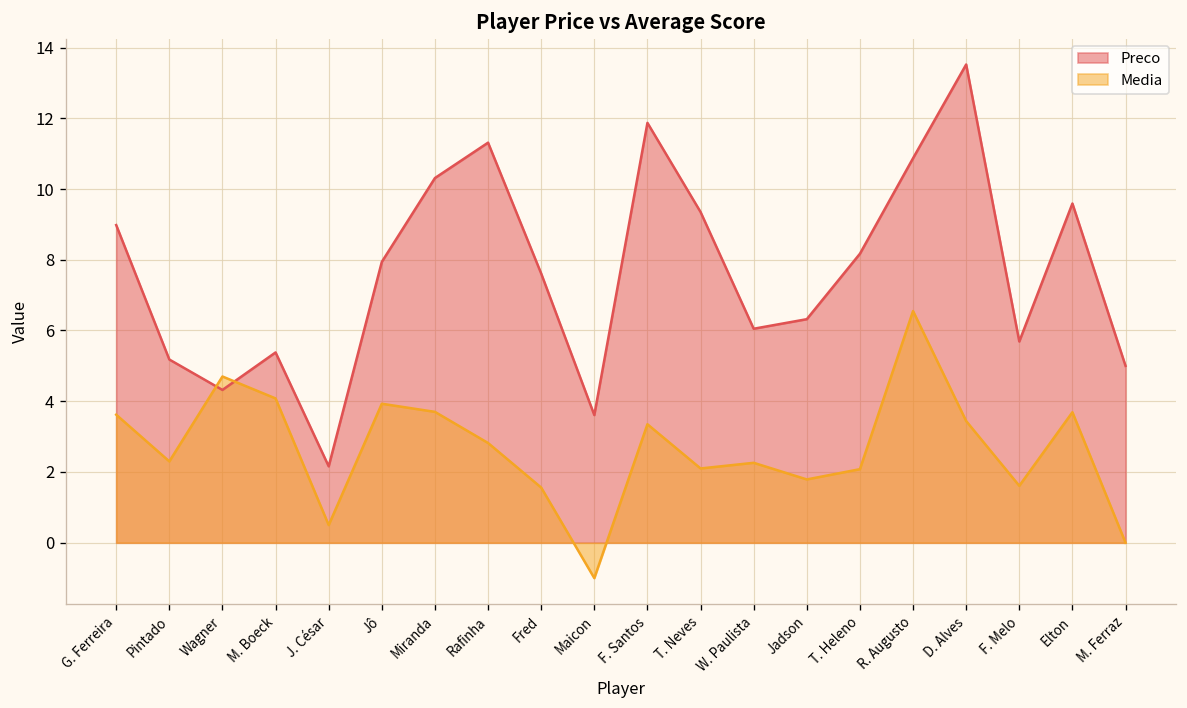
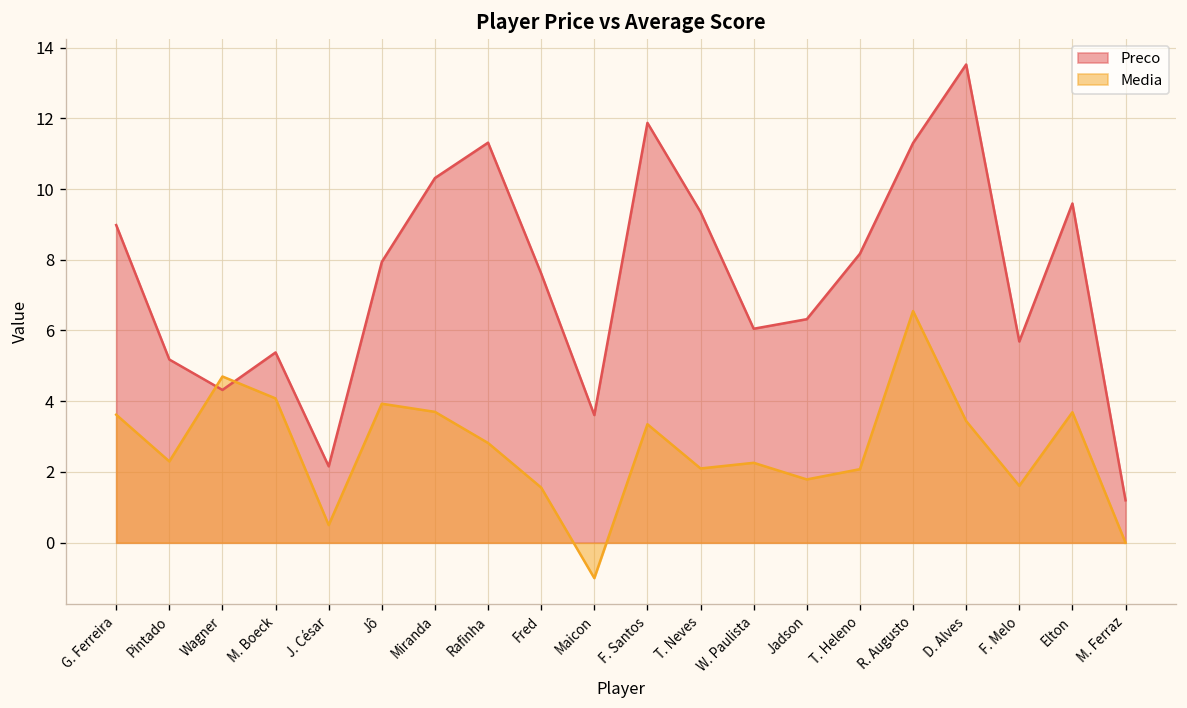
  {
    "Preco": {
      "G. Ferreira": 9.0,
      "Pintado": 5.2,
      "Wagner": 4.3,
      "M. Boeck": 5.4,
      "J. César": 2.2,
      "Jô": 7.9,
      "Miranda": 10.3,
      "Rafinha": 11.3,
      "Fred": 7.6,
      "Maicon": 3.6,
      "F. Santos": 11.9,
      "T. Neves": 9.4,
      "W. Paulista": 6.1,
      "Jadson": 6.3,
      "T. Heleno": 8.2,
-     "R. Augusto": 10.9,
+     "R. Augusto": 11.3,
      "D. Alves": 13.5,
      "F. Melo": 5.7,
      "Elton": 9.6,
-     "M. Ferraz": 5.0
+     "M. Ferraz": 1.2
    }
  }
